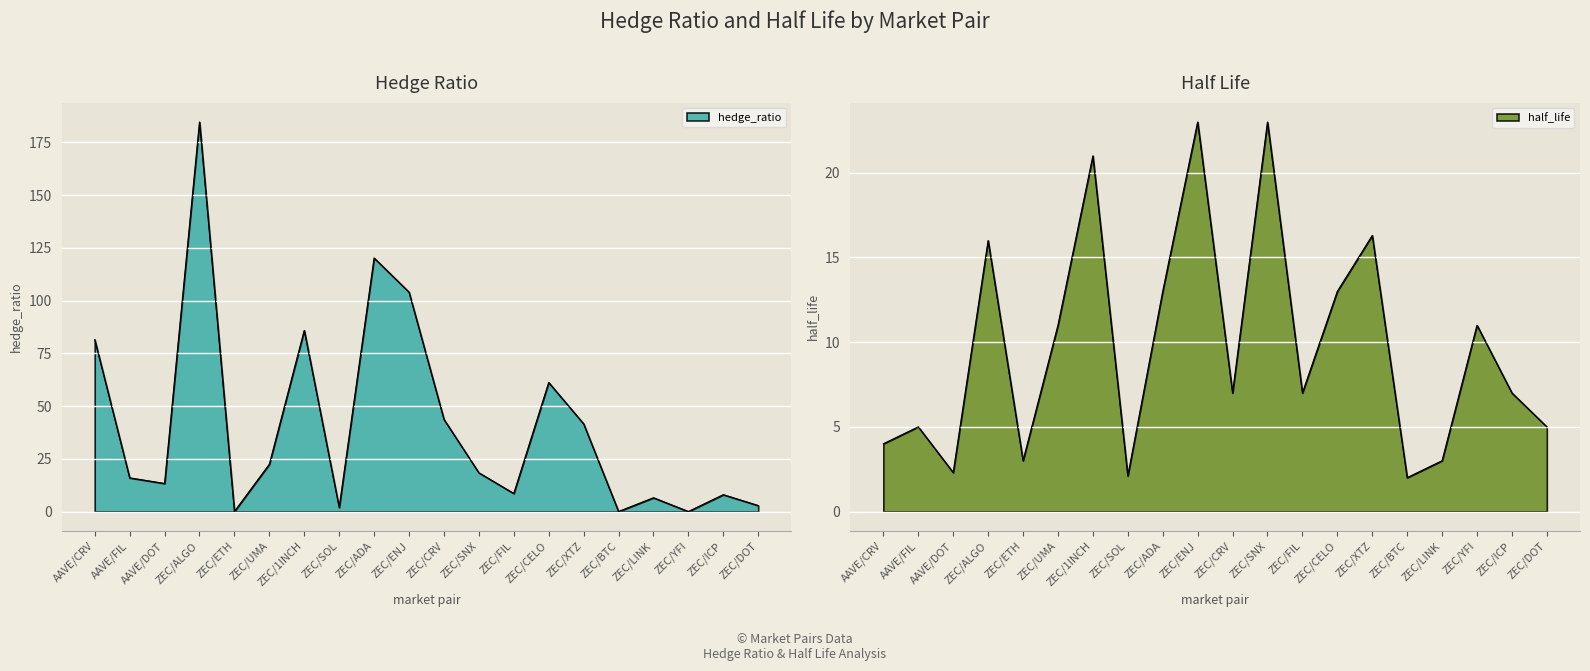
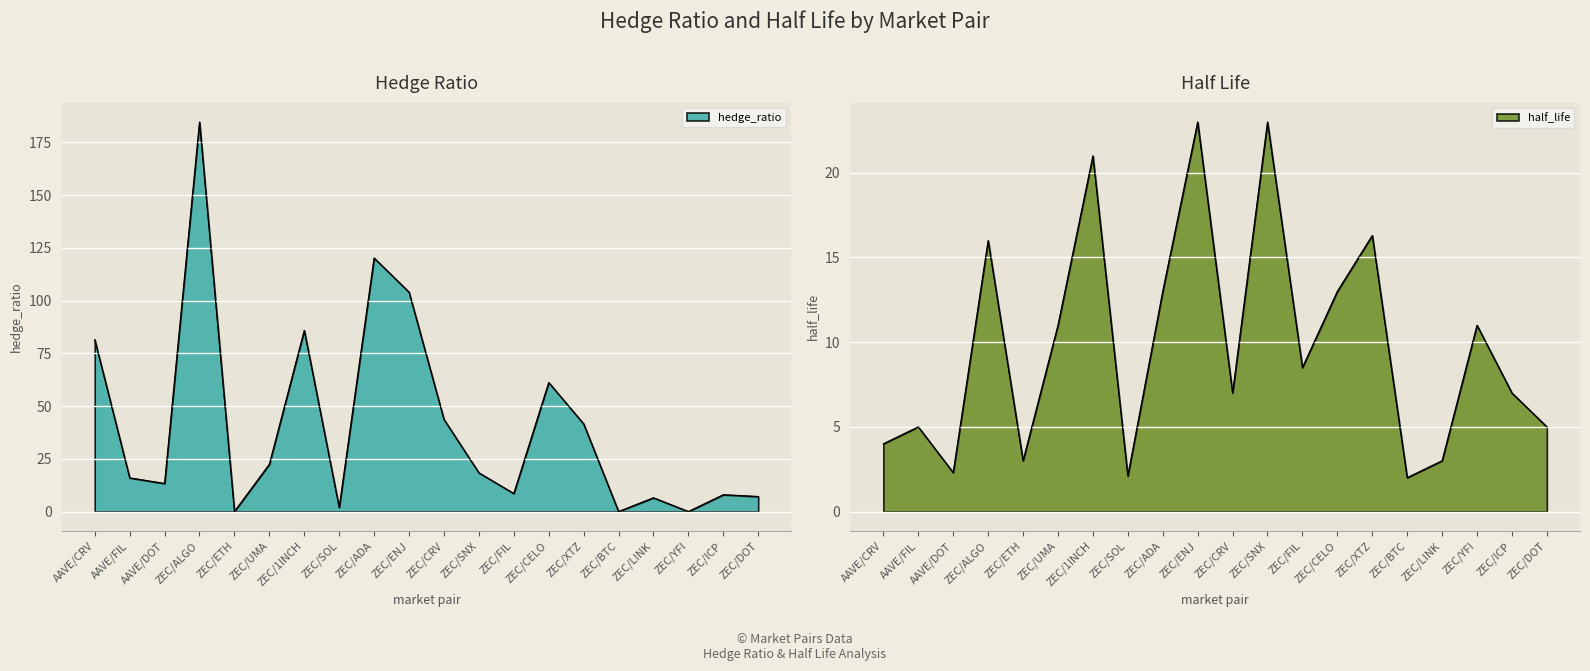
  {
    "Hedge Ratio": {
      "AAVE/CRV": 81,
      "AAVE/FIL": 16,
      "AAVE/DOT": 13,
      "ZEC/ALGO": 185,
      "ZEC/ETH": 0,
      "ZEC/UMA": 22,
      "ZEC/1INCH": 86,
      "ZEC/SOL": 2,
      "ZEC/ADA": 120,
      "ZEC/ENJ": 104,
      "ZEC/CRV": 44,
      "ZEC/SNX": 18,
      "ZEC/FIL": 9,
      "ZEC/CELO": 61,
      "ZEC/XTZ": 42,
      "ZEC/BTC": 0,
      "ZEC/LINK": 7,
      "ZEC/YFI": 0,
      "ZEC/ICP": 8,
-     "ZEC/DOT": 3
+     "ZEC/DOT": 7
    },
    "Half Life": {
      "AAVE/CRV": 4.0,
      "AAVE/FIL": 5.0,
      "AAVE/DOT": 2.3,
      "ZEC/ALGO": 16.0,
      "ZEC/ETH": 3.0,
      "ZEC/UMA": 11.0,
      "ZEC/1INCH": 21.0,
      "ZEC/SOL": 2.1,
      "ZEC/ADA": 13.0,
      "ZEC/ENJ": 23.0,
      "ZEC/CRV": 7.0,
      "ZEC/SNX": 23.0,
-     "ZEC/FIL": 7.0,
+     "ZEC/FIL": 8.5,
      "ZEC/CELO": 13.0,
      "ZEC/XTZ": 16.3,
      "ZEC/BTC": 2.0,
      "ZEC/LINK": 3.0,
      "ZEC/YFI": 11.0,
      "ZEC/ICP": 7.0,
      "ZEC/DOT": 5.0
    }
  }
